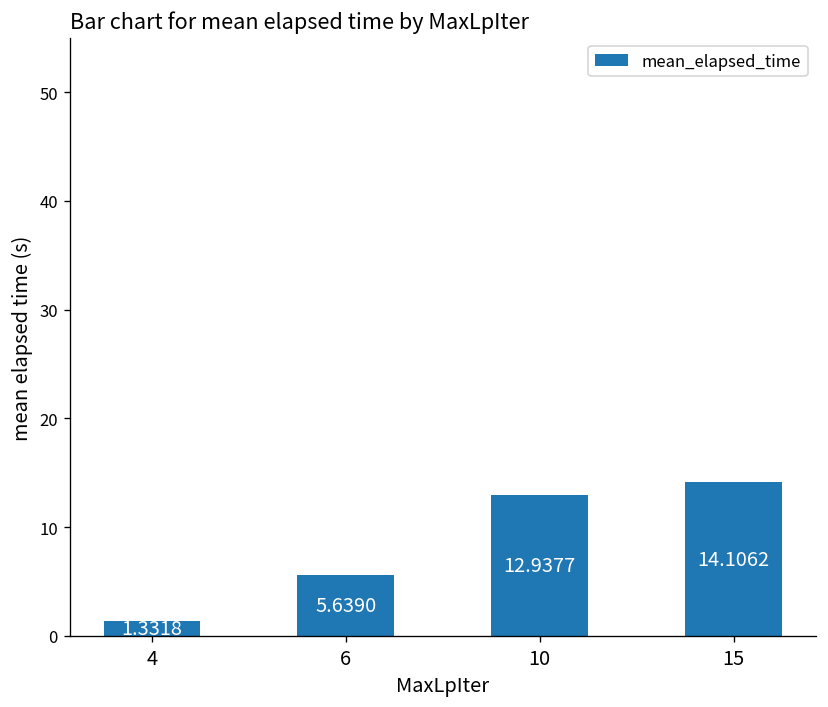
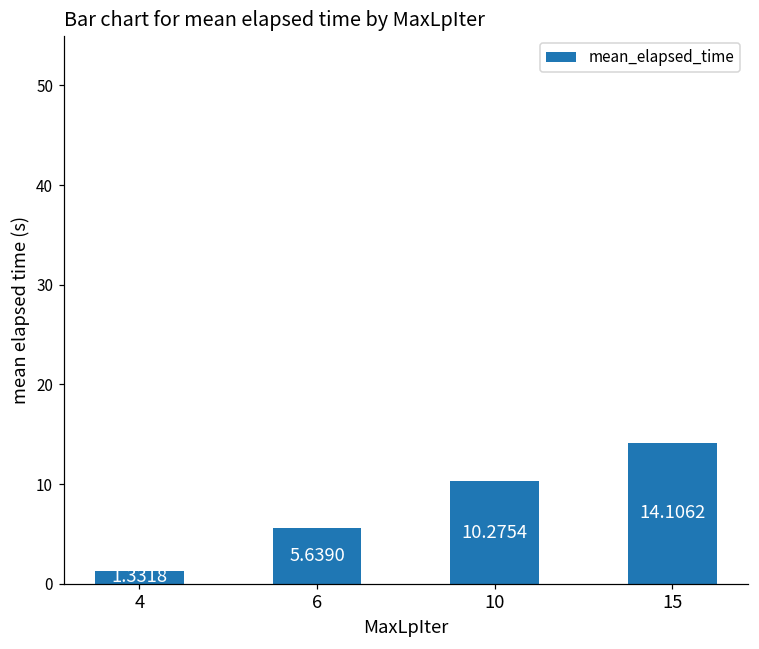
  {
    "4": 1.3318,
    "6": 5.6390,
-   "10": 12.9377,
+   "10": 10.2754,
    "15": 14.1062
  }
